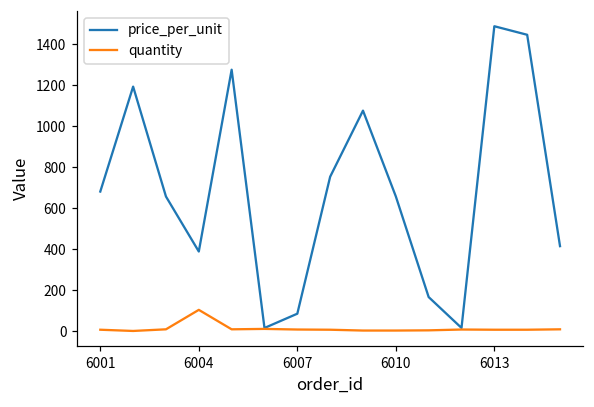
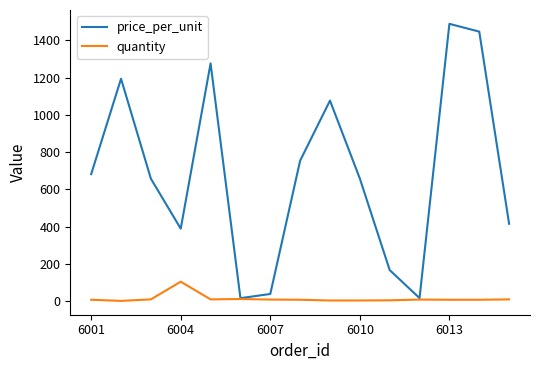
  {
    "price_per_unit": {
      "6001": 680,
      "6004": 390,
-     "6007": 90,
+     "6007": 40,
      "6010": 660,
      "6013": 1490
    },
    "quantity": {
      "6001": 10,
      "6004": 100,
      "6007": 10,
      "6010": 0,
      "6013": 10
    }
  }
